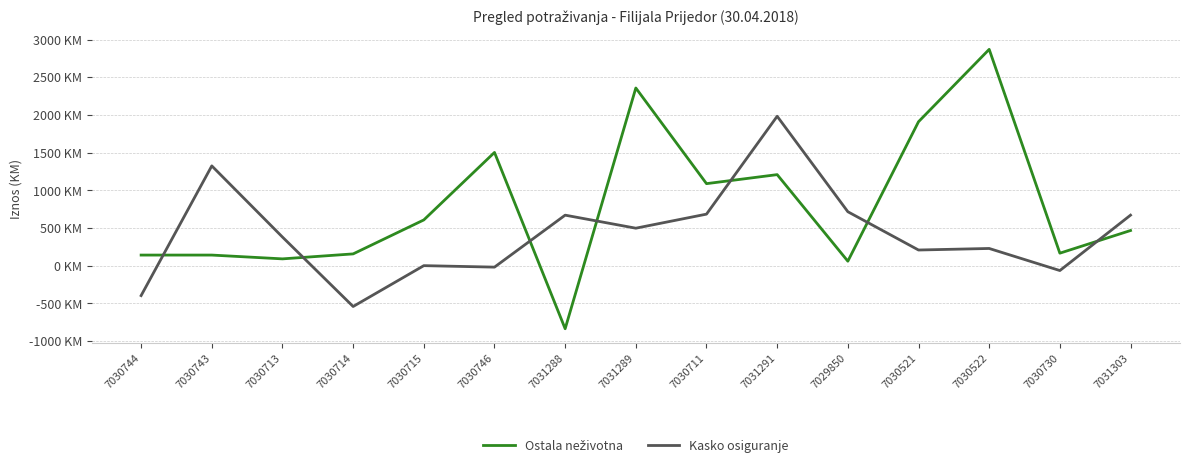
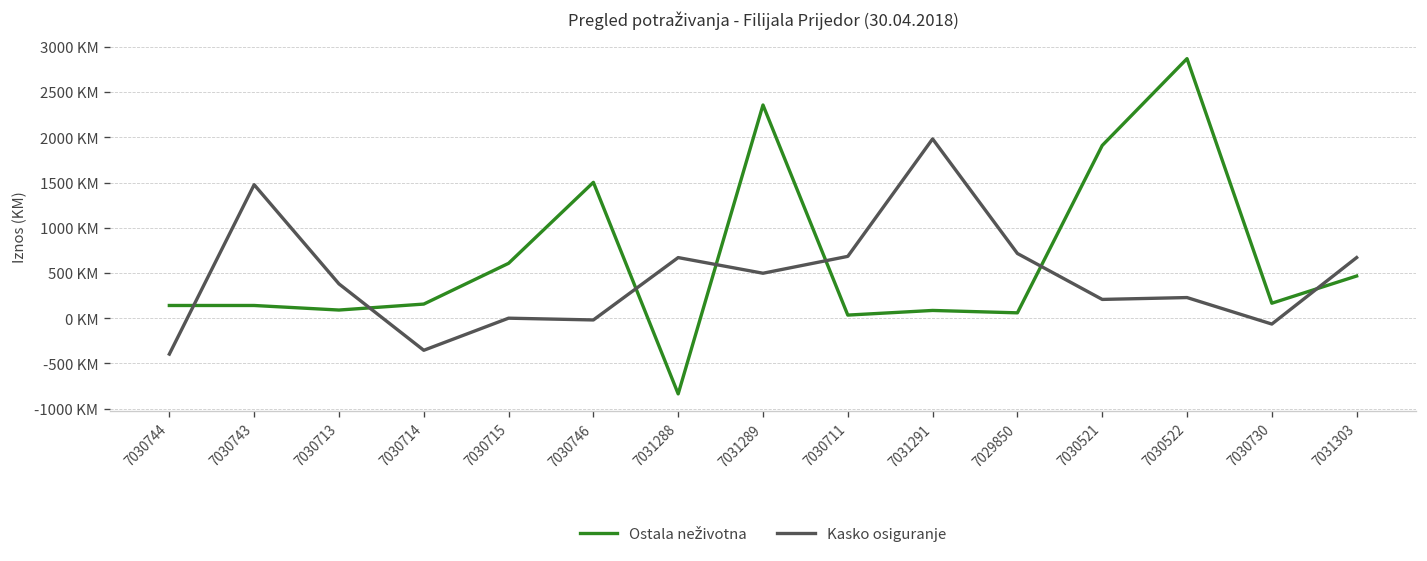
  {
    "Ostala neživotna": {
      "7030744": "100 KM",
      "7030743": "100 KM",
      "7030713": "100 KM",
      "7030714": "200 KM",
      "7030715": "600 KM",
      "7030746": "1500 KM",
      "7031288": "-800 KM",
      "7031289": "2400 KM",
-     "7030711": "1100 KM",
-     "7031291": "1200 KM",
+     "7030711": "0 KM",
+     "7031291": "100 KM",
      "7029850": "100 KM",
      "7030521": "1900 KM",
      "7030522": "2900 KM",
      "7030730": "200 KM",
      "7031303": "500 KM"
    },
    "Kasko osiguranje": {
      "7030744": "-400 KM",
-     "7030743": "1300 KM",
+     "7030743": "1500 KM",
      "7030713": "400 KM",
-     "7030714": "-500 KM",
+     "7030714": "-400 KM",
      "7030715": "0 KM",
      "7030746": "0 KM",
      "7031288": "700 KM",
      "7031289": "500 KM",
      "7030711": "700 KM",
      "7031291": "2000 KM",
      "7029850": "700 KM",
      "7030521": "200 KM",
      "7030522": "200 KM",
      "7030730": "-100 KM",
      "7031303": "700 KM"
    }
  }
